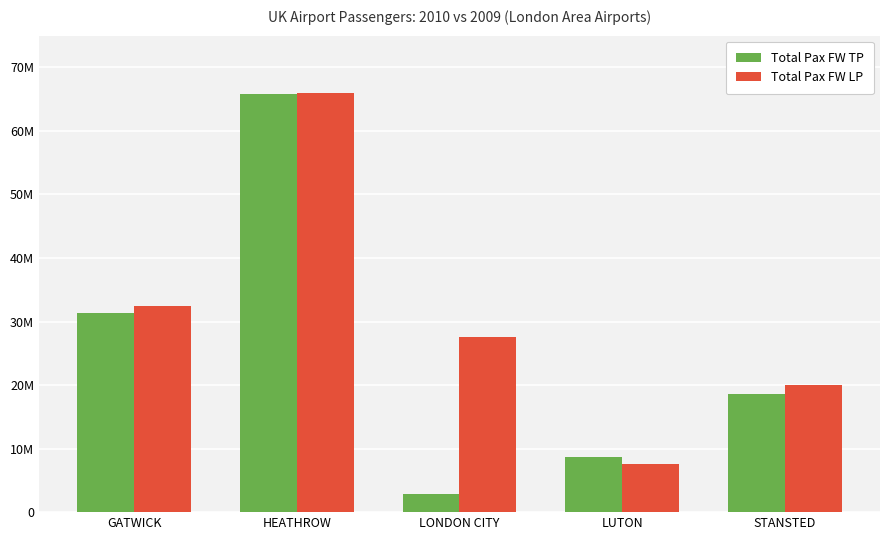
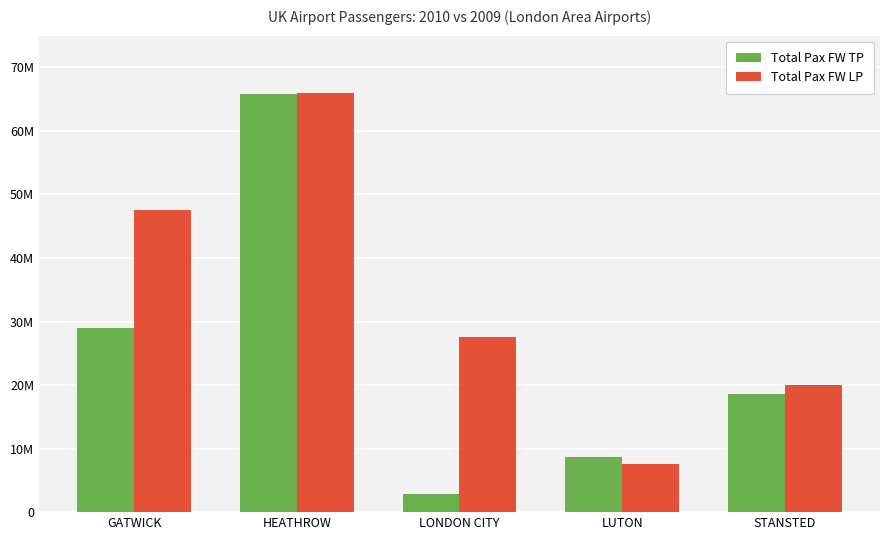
  {
    "Total Pax FW TP": {
-     "GATWICK": 31000000,
+     "GATWICK": 29000000,
      "HEATHROW": 66000000,
      "LONDON CITY": 3000000,
      "LUTON": 9000000,
      "STANSTED": 19000000
    },
    "Total Pax FW LP": {
-     "GATWICK": 32000000,
+     "GATWICK": 48000000,
      "HEATHROW": 66000000,
      "LONDON CITY": 28000000,
      "LUTON": 8000000,
      "STANSTED": 20000000
    }
  }
